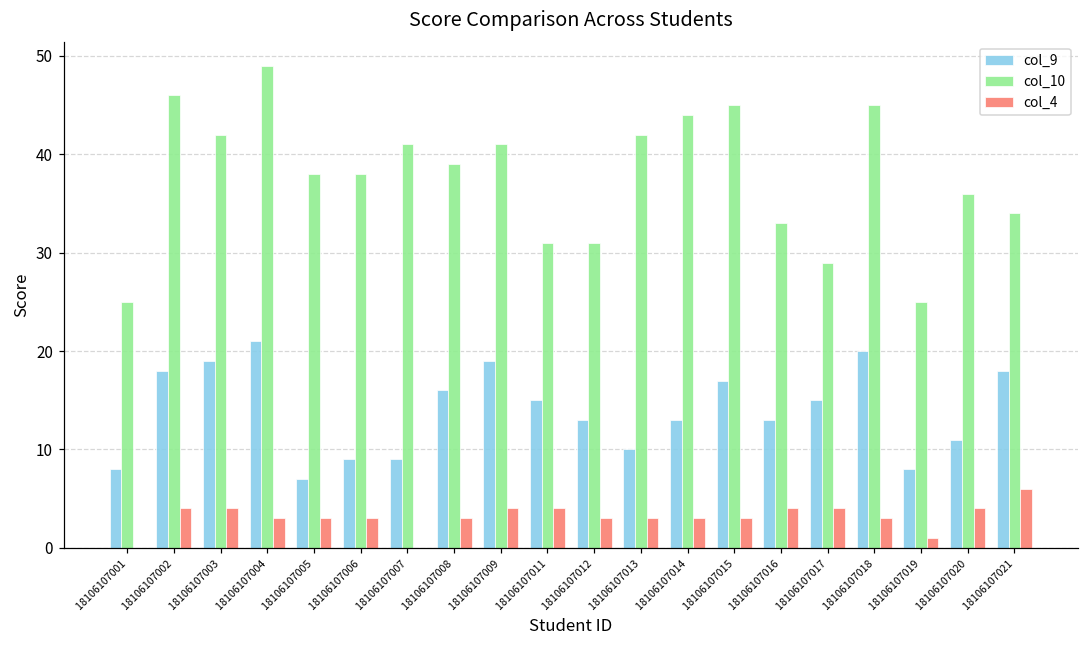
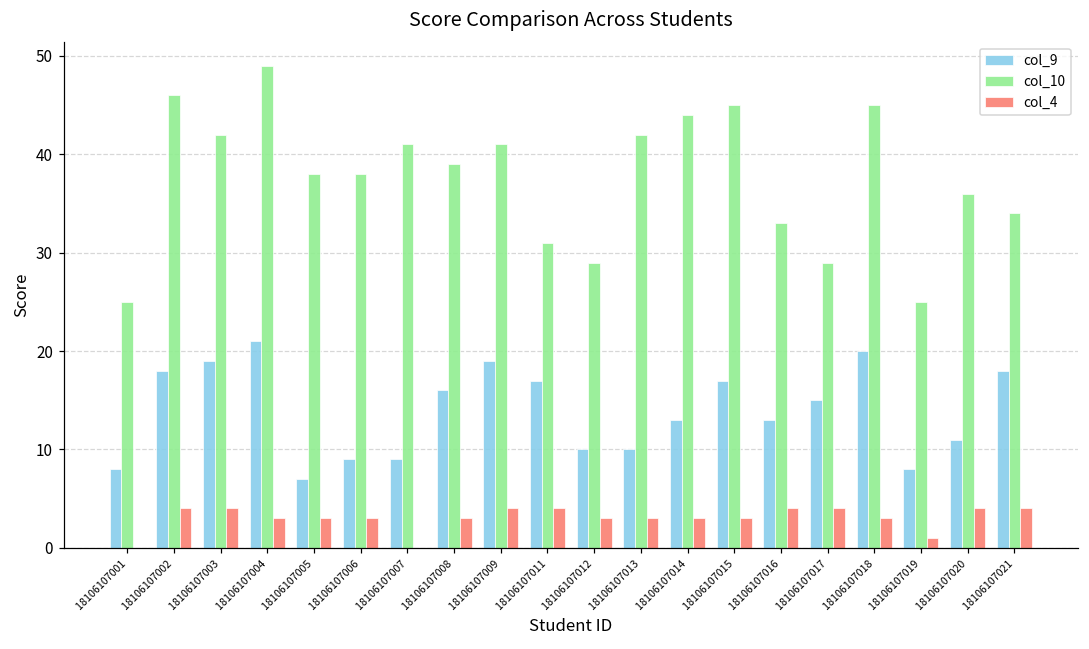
  {
    "col_9": {
      "18106107001": 8,
      "18106107002": 18,
      "18106107003": 19,
      "18106107004": 21,
      "18106107005": 7,
      "18106107006": 9,
      "18106107007": 9,
      "18106107008": 16,
      "18106107009": 19,
-     "18106107011": 15,
-     "18106107012": 13,
+     "18106107011": 17,
+     "18106107012": 10,
      "18106107013": 10,
      "18106107014": 13,
      "18106107015": 17,
      "18106107016": 13,
      "18106107017": 15,
      "18106107018": 20,
      "18106107019": 8,
      "18106107020": 11,
      "18106107021": 18
    },
    "col_10": {
      "18106107001": 25,
      "18106107002": 46,
      "18106107003": 42,
      "18106107004": 49,
      "18106107005": 38,
      "18106107006": 38,
      "18106107007": 41,
      "18106107008": 39,
      "18106107009": 41,
      "18106107011": 31,
-     "18106107012": 31,
+     "18106107012": 29,
      "18106107013": 42,
      "18106107014": 44,
      "18106107015": 45,
      "18106107016": 33,
      "18106107017": 29,
      "18106107018": 45,
      "18106107019": 25,
      "18106107020": 36,
      "18106107021": 34
    },
    "col_4": {
      "18106107001": 0,
      "18106107002": 4,
      "18106107003": 4,
      "18106107004": 3,
      "18106107005": 3,
      "18106107006": 3,
      "18106107007": 0,
      "18106107008": 3,
      "18106107009": 4,
      "18106107011": 4,
      "18106107012": 3,
      "18106107013": 3,
      "18106107014": 3,
      "18106107015": 3,
      "18106107016": 4,
      "18106107017": 4,
      "18106107018": 3,
      "18106107019": 1,
      "18106107020": 4,
-     "18106107021": 6
+     "18106107021": 4
    }
  }
